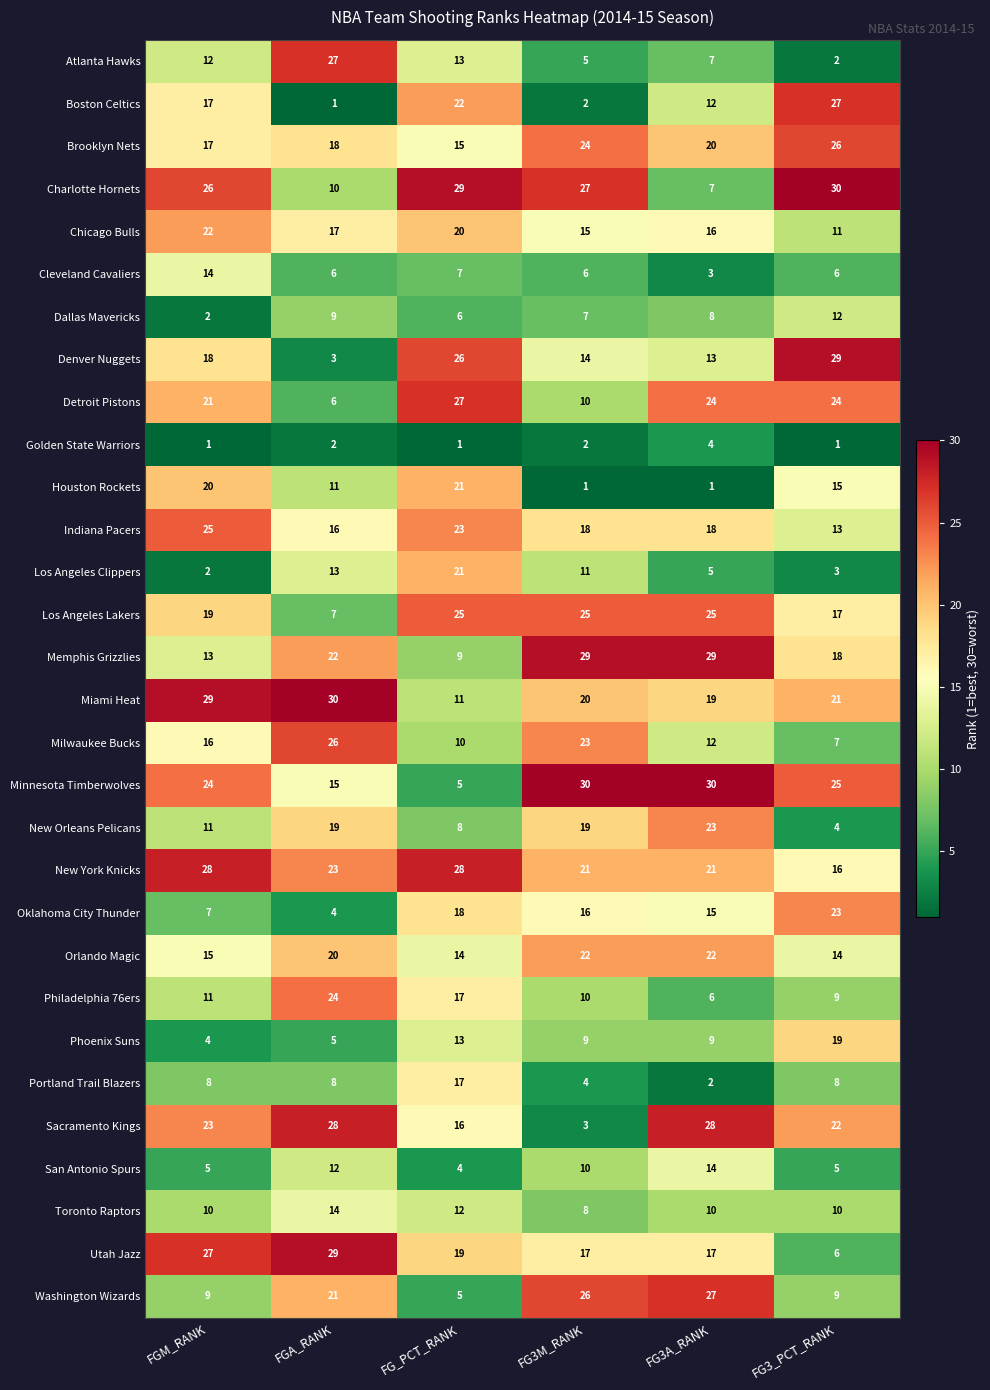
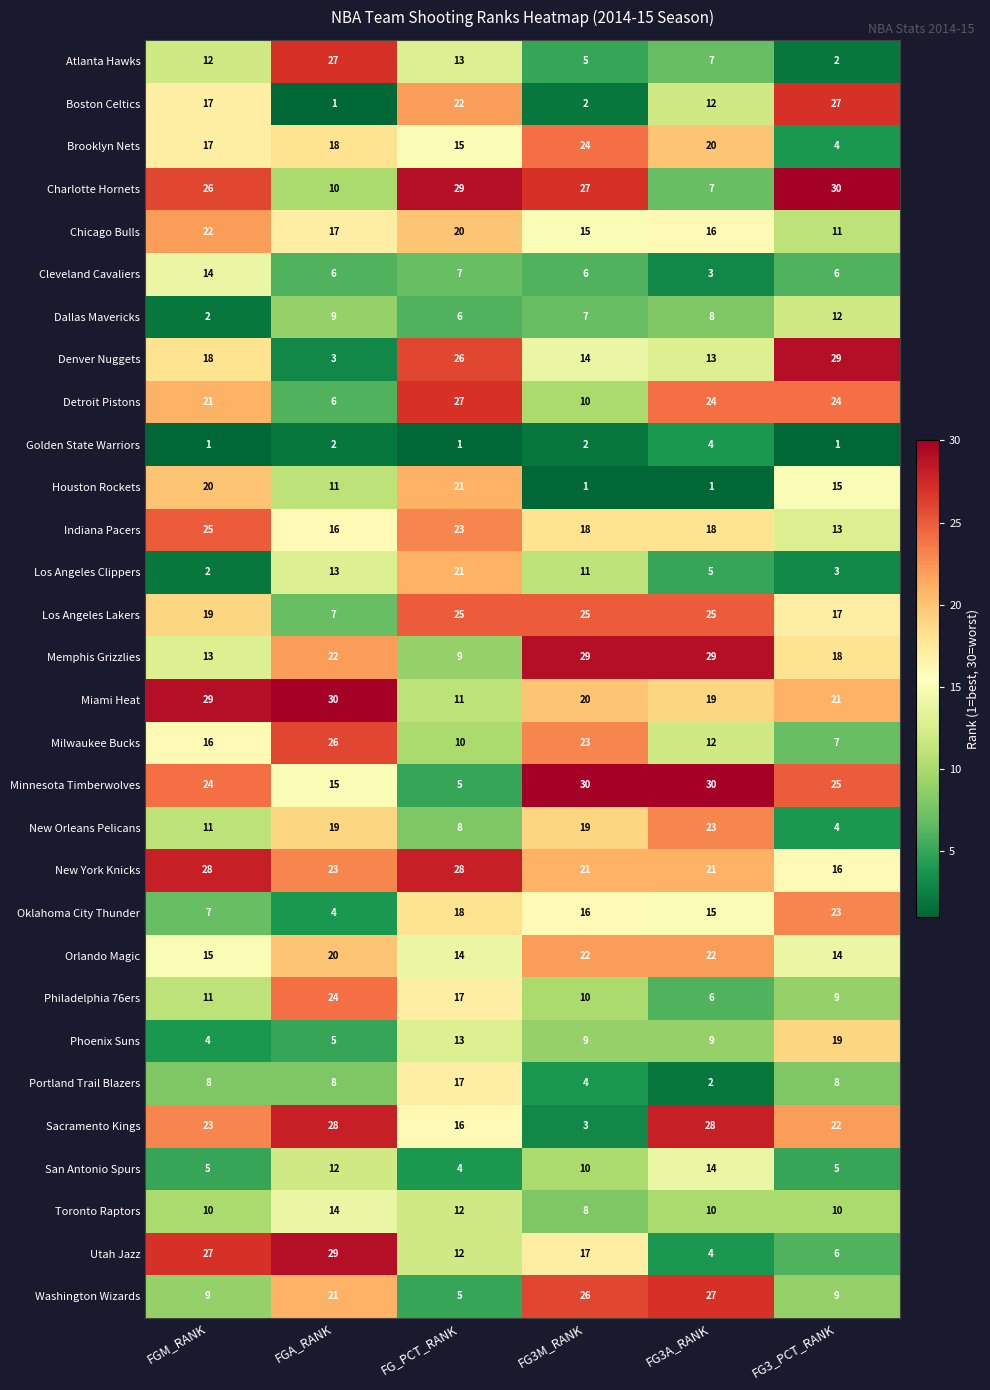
  {
    "Atlanta Hawks": {
      "FGM_RANK": 12,
      "FGA_RANK": 27,
      "FG_PCT_RANK": 13,
      "FG3M_RANK": 5,
      "FG3A_RANK": 7,
      "FG3_PCT_RANK": 2
    },
    "Boston Celtics": {
      "FGM_RANK": 17,
      "FGA_RANK": 1,
      "FG_PCT_RANK": 22,
      "FG3M_RANK": 2,
      "FG3A_RANK": 12,
      "FG3_PCT_RANK": 27
    },
    "Brooklyn Nets": {
      "FGM_RANK": 17,
      "FGA_RANK": 18,
      "FG_PCT_RANK": 15,
      "FG3M_RANK": 24,
      "FG3A_RANK": 20,
-     "FG3_PCT_RANK": 26
+     "FG3_PCT_RANK": 4
    },
    "Charlotte Hornets": {
      "FGM_RANK": 26,
      "FGA_RANK": 10,
      "FG_PCT_RANK": 29,
      "FG3M_RANK": 27,
      "FG3A_RANK": 7,
      "FG3_PCT_RANK": 30
    },
    "Chicago Bulls": {
      "FGM_RANK": 22,
      "FGA_RANK": 17,
      "FG_PCT_RANK": 20,
      "FG3M_RANK": 15,
      "FG3A_RANK": 16,
      "FG3_PCT_RANK": 11
    },
    "Cleveland Cavaliers": {
      "FGM_RANK": 14,
      "FGA_RANK": 6,
      "FG_PCT_RANK": 7,
      "FG3M_RANK": 6,
      "FG3A_RANK": 3,
      "FG3_PCT_RANK": 6
    },
    "Dallas Mavericks": {
      "FGM_RANK": 2,
      "FGA_RANK": 9,
      "FG_PCT_RANK": 6,
      "FG3M_RANK": 7,
      "FG3A_RANK": 8,
      "FG3_PCT_RANK": 12
    },
    "Denver Nuggets": {
      "FGM_RANK": 18,
      "FGA_RANK": 3,
      "FG_PCT_RANK": 26,
      "FG3M_RANK": 14,
      "FG3A_RANK": 13,
      "FG3_PCT_RANK": 29
    },
    "Detroit Pistons": {
      "FGM_RANK": 21,
      "FGA_RANK": 6,
      "FG_PCT_RANK": 27,
      "FG3M_RANK": 10,
      "FG3A_RANK": 24,
      "FG3_PCT_RANK": 24
    },
    "Golden State Warriors": {
      "FGM_RANK": 1,
      "FGA_RANK": 2,
      "FG_PCT_RANK": 1,
      "FG3M_RANK": 2,
      "FG3A_RANK": 4,
      "FG3_PCT_RANK": 1
    },
    "Houston Rockets": {
      "FGM_RANK": 20,
      "FGA_RANK": 11,
      "FG_PCT_RANK": 21,
      "FG3M_RANK": 1,
      "FG3A_RANK": 1,
      "FG3_PCT_RANK": 15
    },
    "Indiana Pacers": {
      "FGM_RANK": 25,
      "FGA_RANK": 16,
      "FG_PCT_RANK": 23,
      "FG3M_RANK": 18,
      "FG3A_RANK": 18,
      "FG3_PCT_RANK": 13
    },
    "Los Angeles Clippers": {
      "FGM_RANK": 2,
      "FGA_RANK": 13,
      "FG_PCT_RANK": 21,
      "FG3M_RANK": 11,
      "FG3A_RANK": 5,
      "FG3_PCT_RANK": 3
    },
    "Los Angeles Lakers": {
      "FGM_RANK": 19,
      "FGA_RANK": 7,
      "FG_PCT_RANK": 25,
      "FG3M_RANK": 25,
      "FG3A_RANK": 25,
      "FG3_PCT_RANK": 17
    },
    "Memphis Grizzlies": {
      "FGM_RANK": 13,
      "FGA_RANK": 22,
      "FG_PCT_RANK": 9,
      "FG3M_RANK": 29,
      "FG3A_RANK": 29,
      "FG3_PCT_RANK": 18
    },
    "Miami Heat": {
      "FGM_RANK": 29,
      "FGA_RANK": 30,
      "FG_PCT_RANK": 11,
      "FG3M_RANK": 20,
      "FG3A_RANK": 19,
      "FG3_PCT_RANK": 21
    },
    "Milwaukee Bucks": {
      "FGM_RANK": 16,
      "FGA_RANK": 26,
      "FG_PCT_RANK": 10,
      "FG3M_RANK": 23,
      "FG3A_RANK": 12,
      "FG3_PCT_RANK": 7
    },
    "Minnesota Timberwolves": {
      "FGM_RANK": 24,
      "FGA_RANK": 15,
      "FG_PCT_RANK": 5,
      "FG3M_RANK": 30,
      "FG3A_RANK": 30,
      "FG3_PCT_RANK": 25
    },
    "New Orleans Pelicans": {
      "FGM_RANK": 11,
      "FGA_RANK": 19,
      "FG_PCT_RANK": 8,
      "FG3M_RANK": 19,
      "FG3A_RANK": 23,
      "FG3_PCT_RANK": 4
    },
    "New York Knicks": {
      "FGM_RANK": 28,
      "FGA_RANK": 23,
      "FG_PCT_RANK": 28,
      "FG3M_RANK": 21,
      "FG3A_RANK": 21,
      "FG3_PCT_RANK": 16
    },
    "Oklahoma City Thunder": {
      "FGM_RANK": 7,
      "FGA_RANK": 4,
      "FG_PCT_RANK": 18,
      "FG3M_RANK": 16,
      "FG3A_RANK": 15,
      "FG3_PCT_RANK": 23
    },
    "Orlando Magic": {
      "FGM_RANK": 15,
      "FGA_RANK": 20,
      "FG_PCT_RANK": 14,
      "FG3M_RANK": 22,
      "FG3A_RANK": 22,
      "FG3_PCT_RANK": 14
    },
    "Philadelphia 76ers": {
      "FGM_RANK": 11,
      "FGA_RANK": 24,
      "FG_PCT_RANK": 17,
      "FG3M_RANK": 10,
      "FG3A_RANK": 6,
      "FG3_PCT_RANK": 9
    },
    "Phoenix Suns": {
      "FGM_RANK": 4,
      "FGA_RANK": 5,
      "FG_PCT_RANK": 13,
      "FG3M_RANK": 9,
      "FG3A_RANK": 9,
      "FG3_PCT_RANK": 19
    },
    "Portland Trail Blazers": {
      "FGM_RANK": 8,
      "FGA_RANK": 8,
      "FG_PCT_RANK": 17,
      "FG3M_RANK": 4,
      "FG3A_RANK": 2,
      "FG3_PCT_RANK": 8
    },
    "Sacramento Kings": {
      "FGM_RANK": 23,
      "FGA_RANK": 28,
      "FG_PCT_RANK": 16,
      "FG3M_RANK": 3,
      "FG3A_RANK": 28,
      "FG3_PCT_RANK": 22
    },
    "San Antonio Spurs": {
      "FGM_RANK": 5,
      "FGA_RANK": 12,
      "FG_PCT_RANK": 4,
      "FG3M_RANK": 10,
      "FG3A_RANK": 14,
      "FG3_PCT_RANK": 5
    },
    "Toronto Raptors": {
      "FGM_RANK": 10,
      "FGA_RANK": 14,
      "FG_PCT_RANK": 12,
      "FG3M_RANK": 8,
      "FG3A_RANK": 10,
      "FG3_PCT_RANK": 10
    },
    "Utah Jazz": {
      "FGM_RANK": 27,
      "FGA_RANK": 29,
-     "FG_PCT_RANK": 19,
+     "FG_PCT_RANK": 12,
      "FG3M_RANK": 17,
-     "FG3A_RANK": 17,
+     "FG3A_RANK": 4,
      "FG3_PCT_RANK": 6
    },
    "Washington Wizards": {
      "FGM_RANK": 9,
      "FGA_RANK": 21,
      "FG_PCT_RANK": 5,
      "FG3M_RANK": 26,
      "FG3A_RANK": 27,
      "FG3_PCT_RANK": 9
    }
  }
